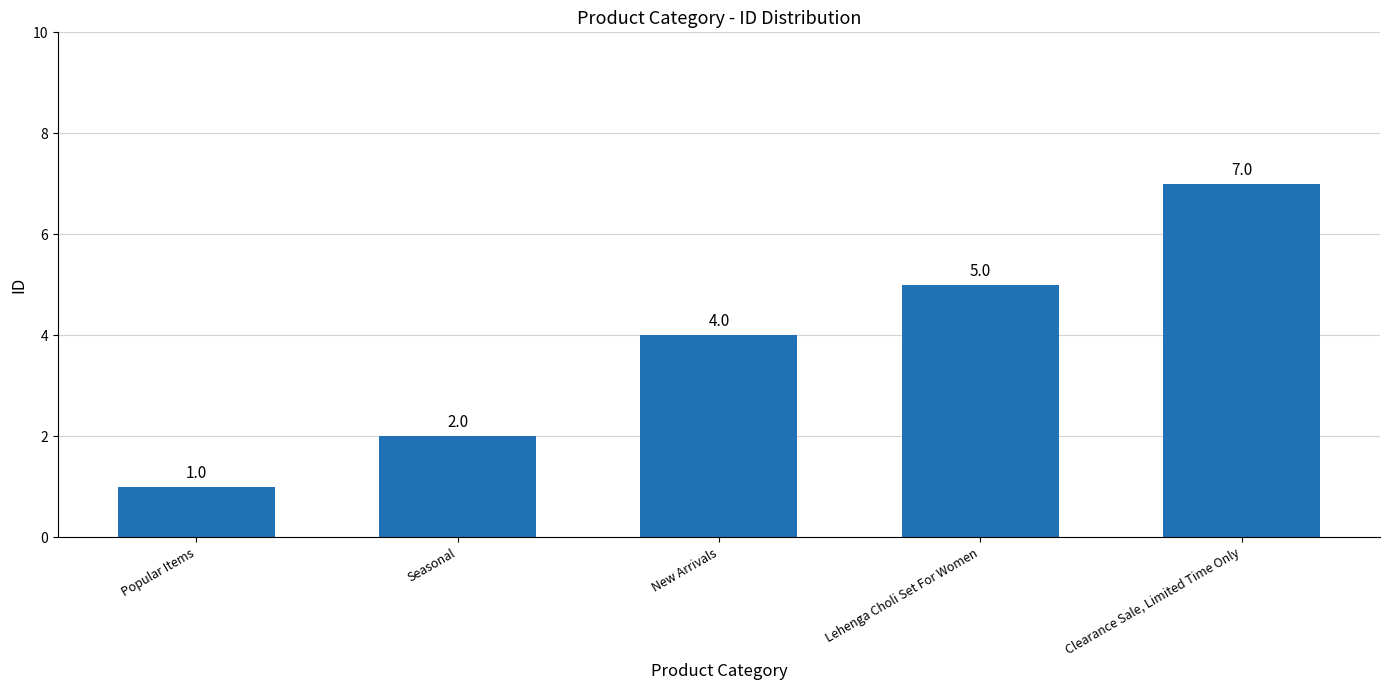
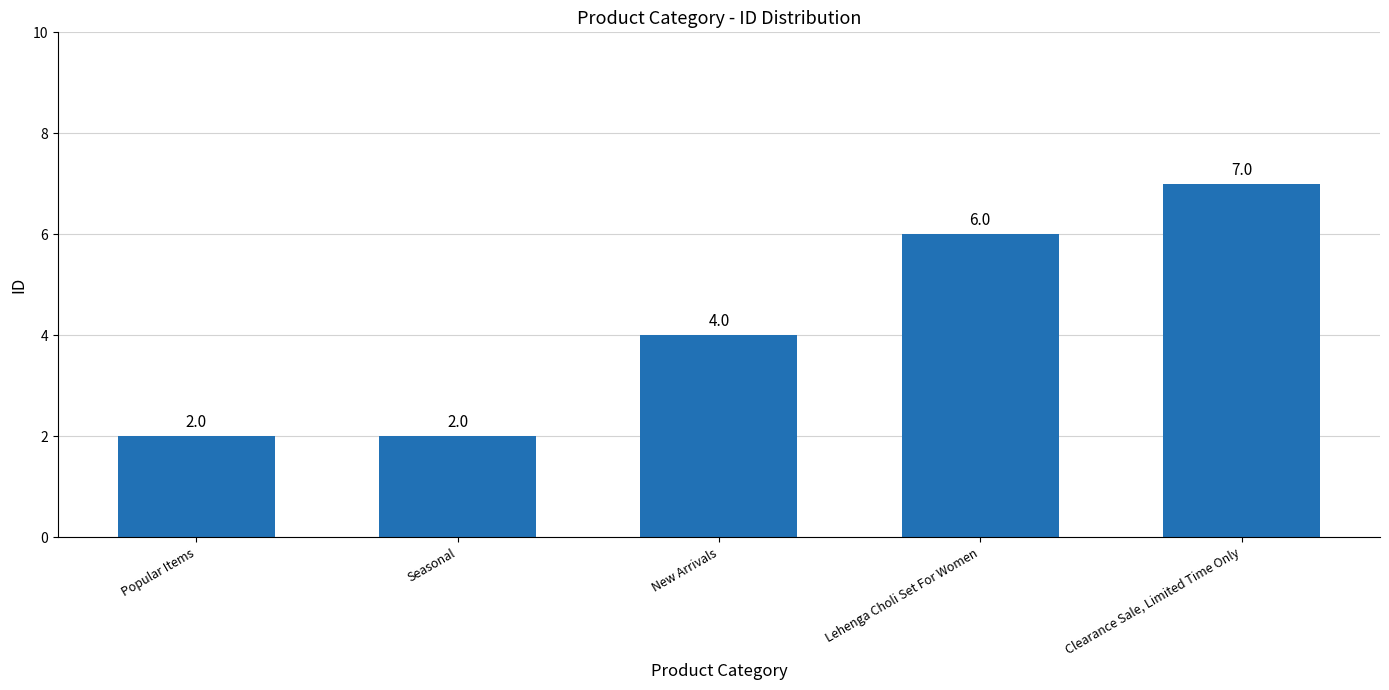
  {
-   "Popular Items": 1.0,
+   "Popular Items": 2.0,
    "Seasonal": 2.0,
    "New Arrivals": 4.0,
-   "Lehenga Choli Set For Women": 5.0,
+   "Lehenga Choli Set For Women": 6.0,
    "Clearance Sale, Limited Time Only": 7.0
  }
